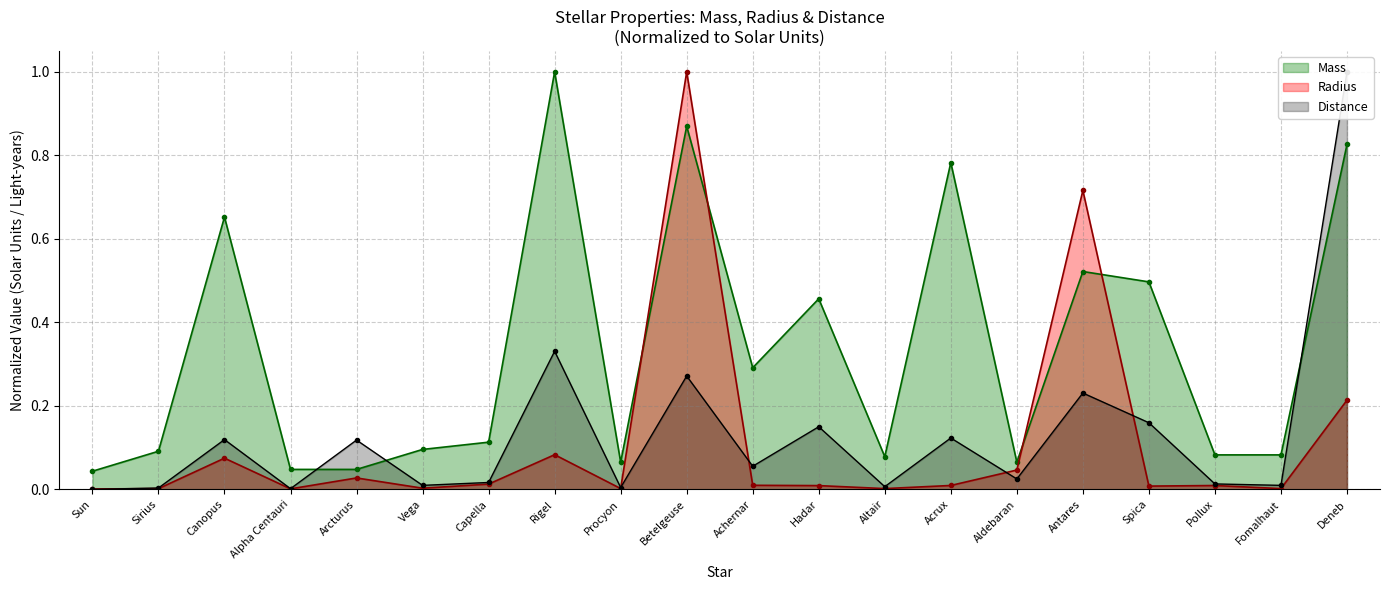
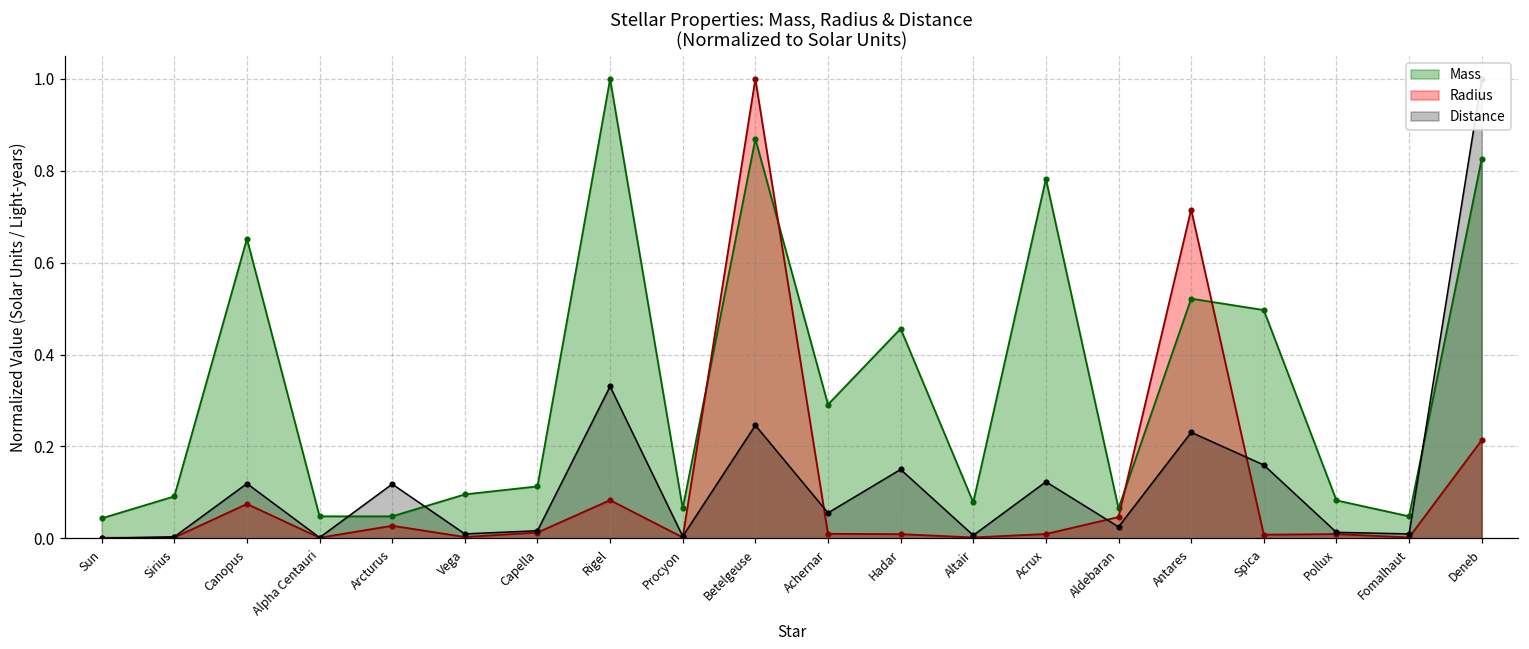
  {
    "Mass": {
      "Sun": 0.04,
      "Sirius": 0.09,
      "Canopus": 0.65,
      "Alpha Centauri": 0.05,
      "Arcturus": 0.05,
      "Vega": 0.10,
      "Capella": 0.11,
      "Rigel": 1.00,
      "Procyon": 0.07,
      "Betelgeuse": 0.87,
      "Achernar": 0.29,
      "Hadar": 0.46,
      "Altair": 0.08,
      "Acrux": 0.78,
      "Aldebaran": 0.07,
      "Antares": 0.52,
      "Spica": 0.50,
      "Pollux": 0.08,
-     "Fomalhaut": 0.08,
+     "Fomalhaut": 0.05,
      "Deneb": 0.83
    },
    "Radius": {
      "Canopus": 0.07,
      "Arcturus": 0.03,
      "Vega": 0.00,
      "Rigel": 0.08,
      "Betelgeuse": 1.00,
      "Achernar": 0.01,
      "Hadar": 0.01,
      "Acrux": 0.01,
      "Aldebaran": 0.05,
      "Antares": 0.72,
      "Spica": 0.01,
      "Fomalhaut": 0.00,
      "Deneb": 0.21
    },
    "Distance": {
      "Canopus": 0.12,
      "Arcturus": 0.12,
      "Vega": 0.01,
      "Rigel": 0.33,
-     "Betelgeuse": 0.27,
+     "Betelgeuse": 0.25,
      "Achernar": 0.06,
      "Hadar": 0.15,
      "Acrux": 0.12,
      "Aldebaran": 0.03,
      "Antares": 0.23,
      "Spica": 0.16,
      "Fomalhaut": 0.01
    }
  }
